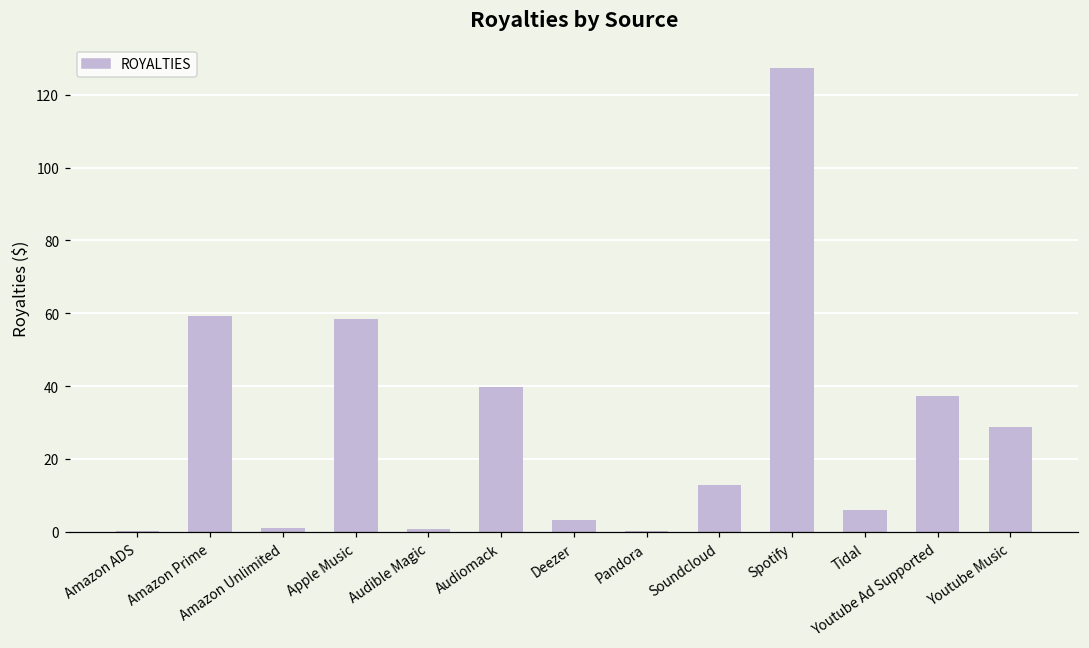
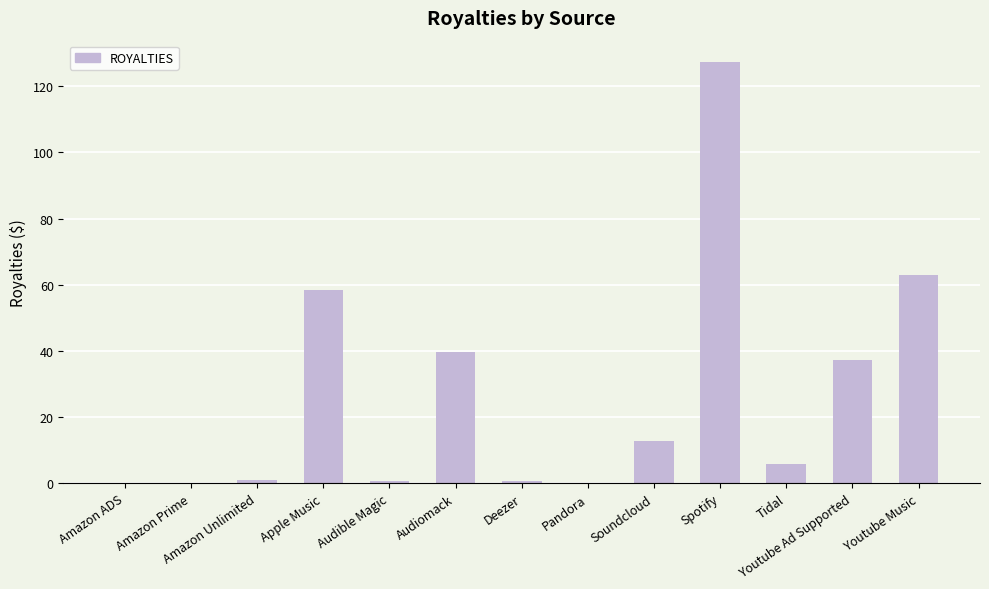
  {
-   "Amazon Prime": 59,
+   "Amazon Prime": 0,
    "Amazon Unlimited": 1,
    "Apple Music": 58,
    "Audiomack": 40,
-   "Deezer": 3,
+   "Deezer": 1,
    "Soundcloud": 13,
    "Spotify": 127,
    "Tidal": 6,
    "Youtube Ad Supported": 37,
-   "Youtube Music": 29
+   "Youtube Music": 63
  }
